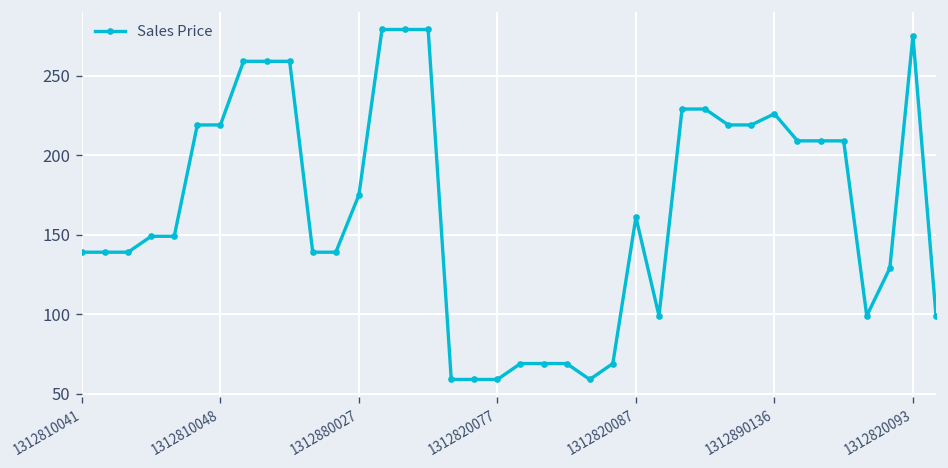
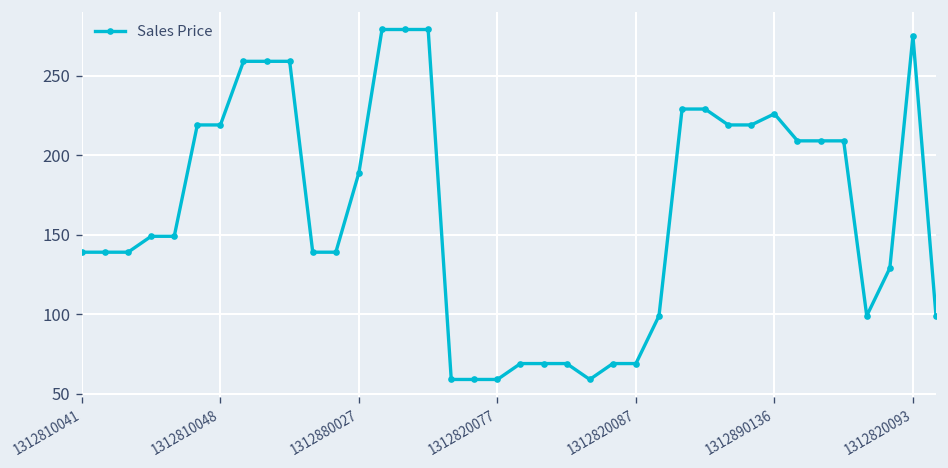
  {
    "1312810041": 139,
    "1312810048": 219,
-   "1312880027": 175,
+   "1312880027": 189,
    "1312820077": 59,
-   "1312820087": 161,
+   "1312820087": 69,
    "1312890136": 226,
    "1312820093": 275
  }
